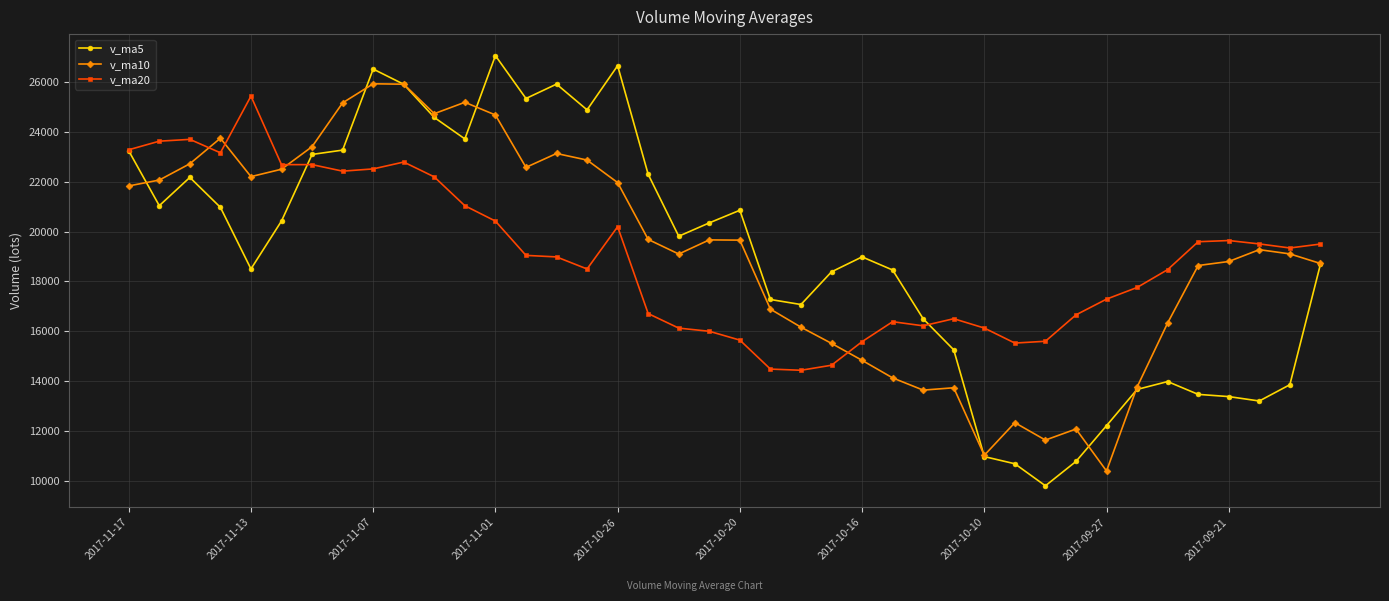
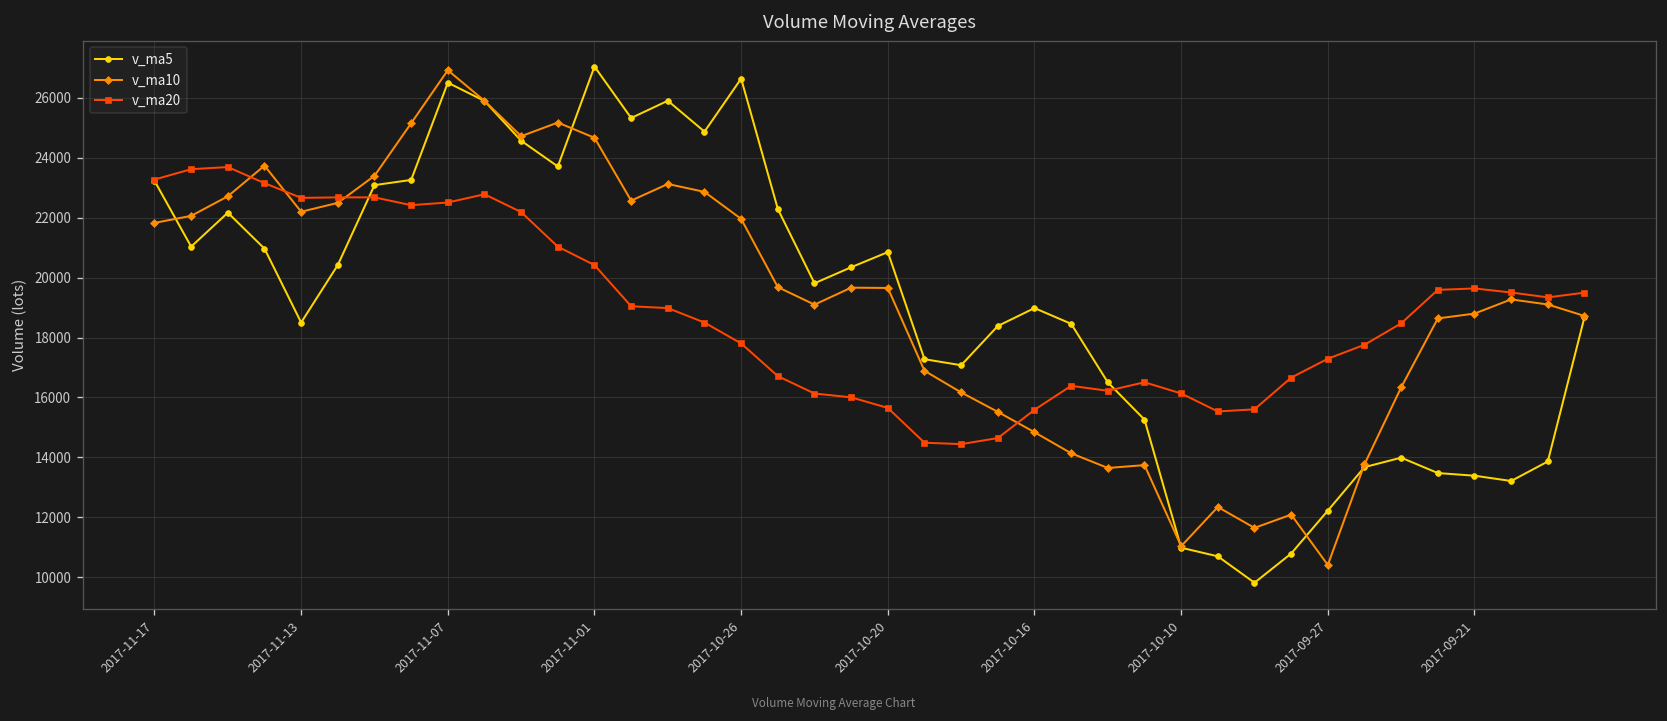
  {
    "v_ma5": {
      "2017-11-13": 18500,
      "2017-11-07": 26500,
      "2017-11-01": 27000,
      "2017-10-26": 26600,
      "2017-10-20": 20900,
      "2017-10-16": 19000,
      "2017-09-27": 12200,
      "2017-09-21": 13400
    },
    "v_ma10": {
      "2017-11-17": 21800,
      "2017-11-13": 22200,
-     "2017-11-07": 25900,
+     "2017-11-07": 26900,
      "2017-11-01": 24700,
      "2017-10-26": 22000,
      "2017-10-20": 19700,
      "2017-10-16": 14800,
      "2017-09-27": 10400,
      "2017-09-21": 18800
    },
    "v_ma20": {
-     "2017-11-13": 25400,
+     "2017-11-13": 22700,
      "2017-11-07": 22500,
      "2017-11-01": 20400,
-     "2017-10-26": 20200,
+     "2017-10-26": 17800,
      "2017-10-20": 15700,
      "2017-10-16": 15600,
      "2017-10-10": 16100,
      "2017-09-27": 17300,
      "2017-09-21": 19600
    }
  }
